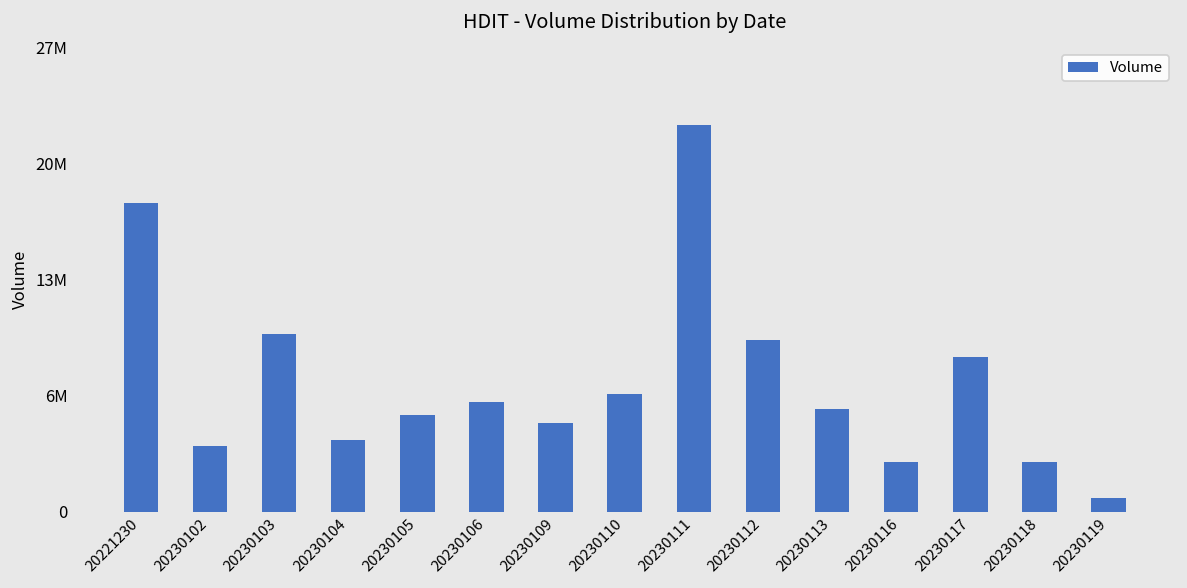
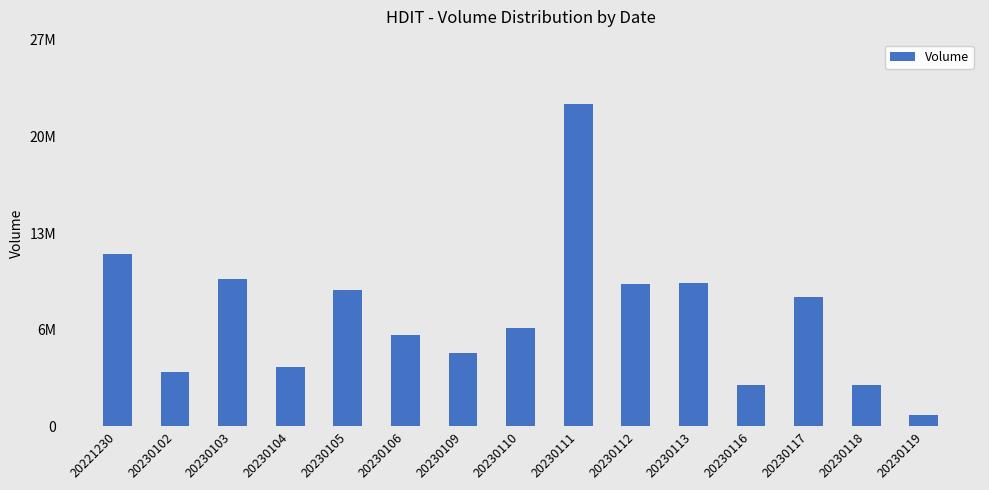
  {
-   "20221230": 18600000,
+   "20221230": 12500000,
    "20230102": 3900000,
    "20230103": 10700000,
    "20230104": 4300000,
-   "20230105": 5800000,
+   "20230105": 9900000,
    "20230106": 6600000,
    "20230109": 5300000,
    "20230110": 7100000,
    "20230111": 23300000,
    "20230112": 10300000,
-   "20230113": 6200000,
+   "20230113": 10400000,
    "20230116": 3000000,
    "20230117": 9300000,
    "20230118": 3000000,
    "20230119": 800000
  }
